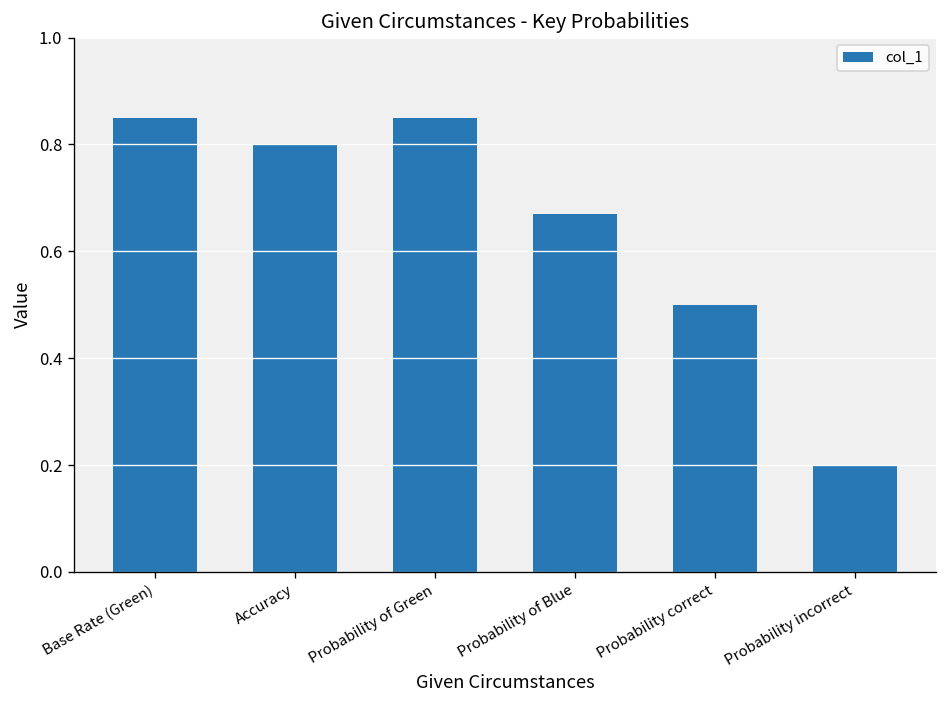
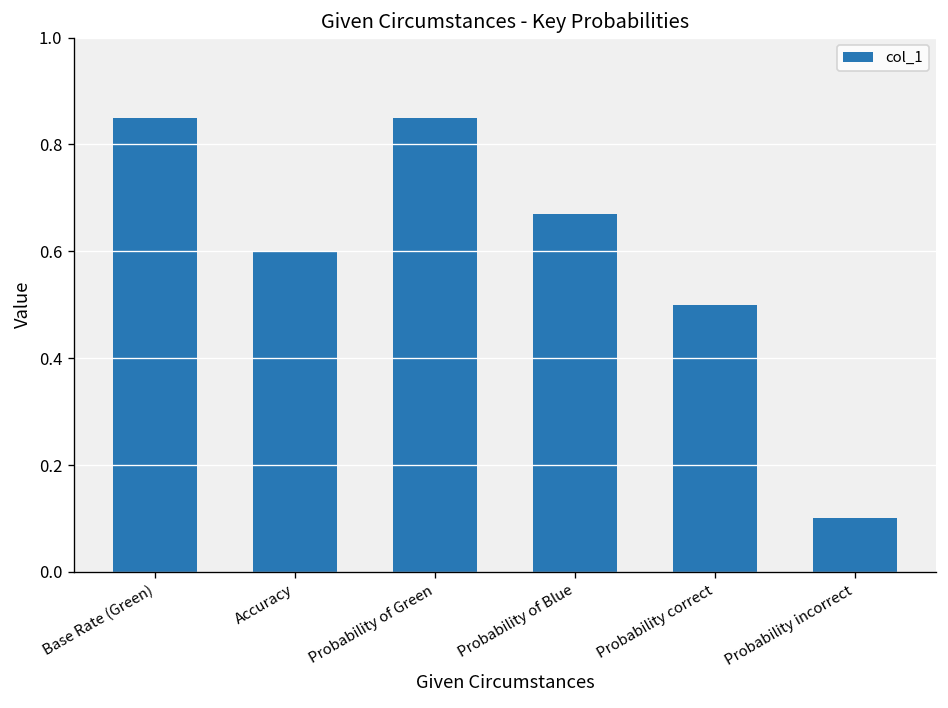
  {
    "Base Rate (Green)": 0.85,
-   "Accuracy": 0.8,
+   "Accuracy": 0.6,
    "Probability of Green": 0.85,
    "Probability of Blue": 0.67,
    "Probability correct": 0.5,
-   "Probability incorrect": 0.2
+   "Probability incorrect": 0.1
  }
